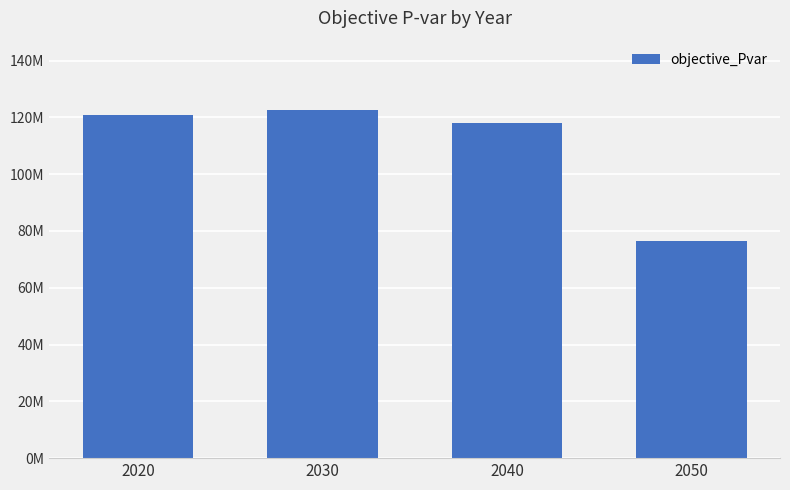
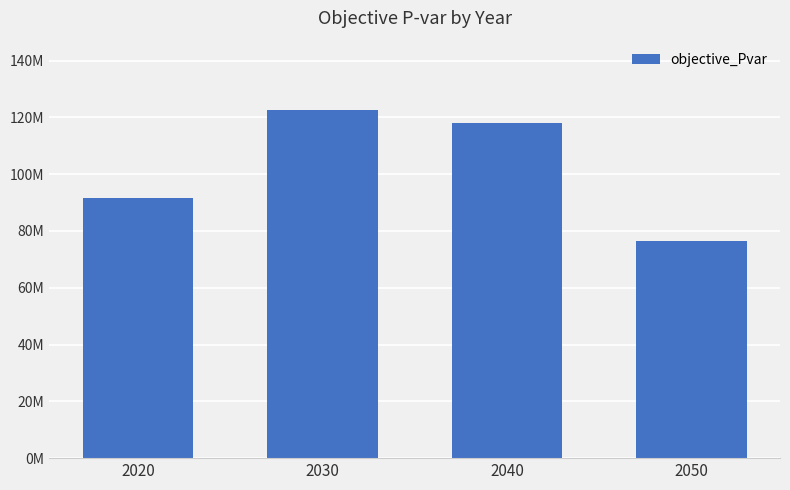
  {
-   "2020": 121000000,
+   "2020": 92000000,
    "2030": 123000000,
    "2040": 118000000,
    "2050": 77000000
  }
